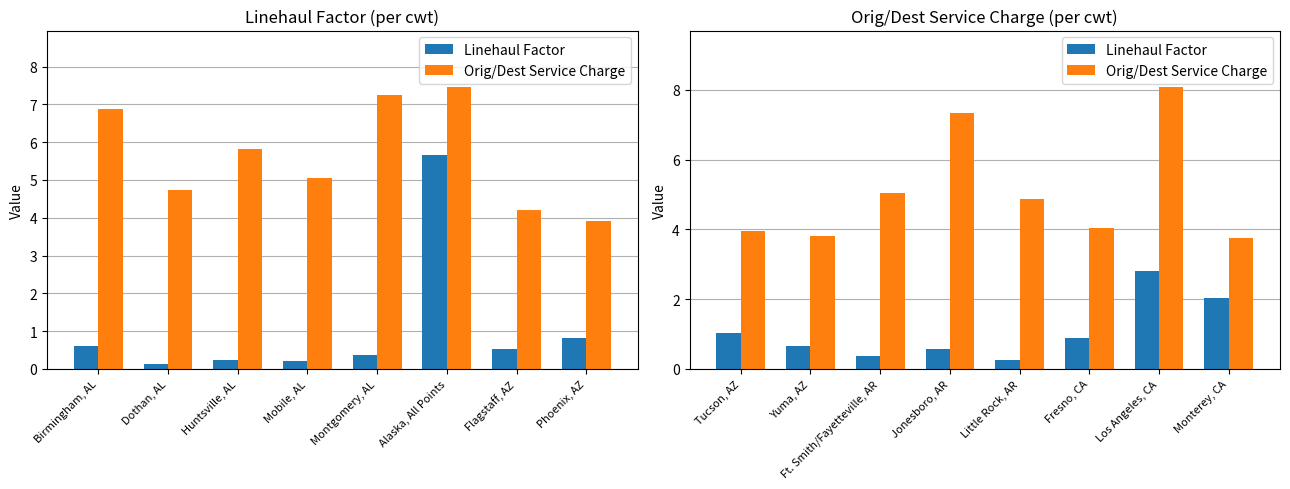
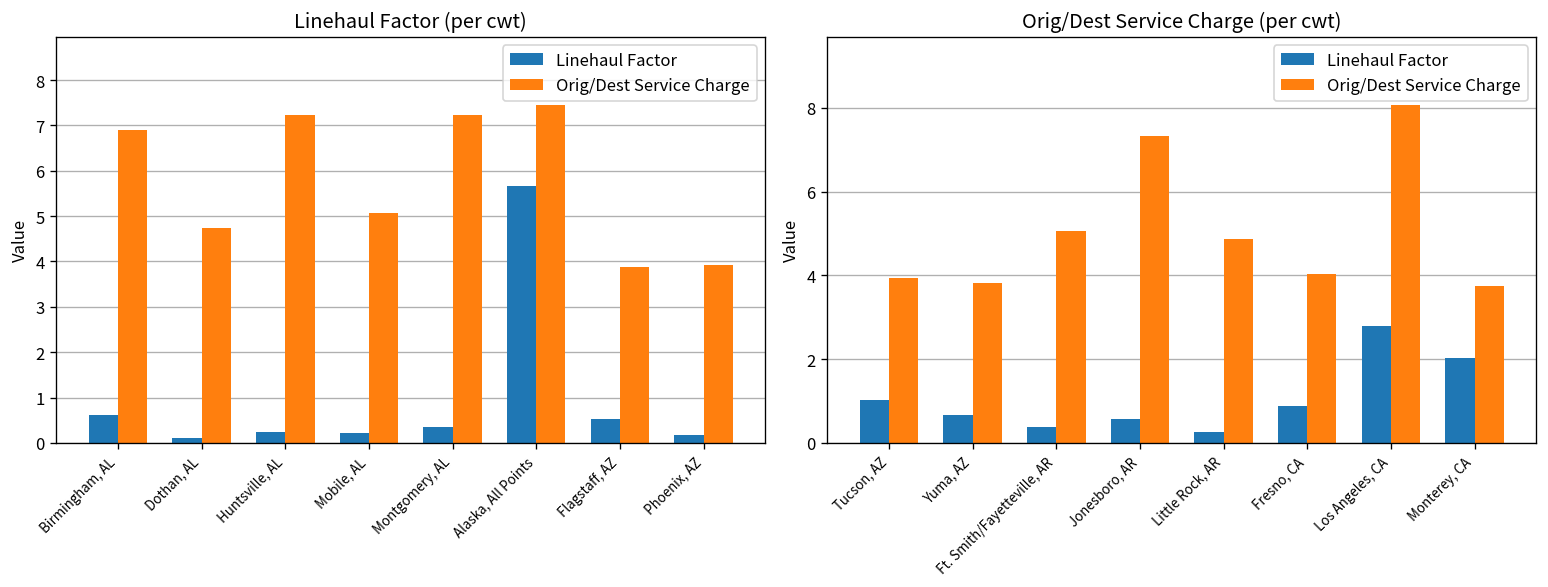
  {
    "Linehaul Factor (per cwt)": {
      "Linehaul Factor": {
        "Birmingham, AL": 0.6,
        "Dothan, AL": 0.1,
        "Huntsville, AL": 0.3,
        "Mobile, AL": 0.2,
        "Montgomery, AL": 0.4,
        "Alaska, All Points": 5.7,
        "Flagstaff, AZ": 0.5,
-       "Phoenix, AZ": 0.8
+       "Phoenix, AZ": 0.2
      },
      "Orig/Dest Service Charge": {
        "Birmingham, AL": 6.9,
        "Dothan, AL": 4.7,
-       "Huntsville, AL": 5.8,
+       "Huntsville, AL": 7.2,
        "Mobile, AL": 5.1,
        "Montgomery, AL": 7.2,
        "Alaska, All Points": 7.5,
-       "Flagstaff, AZ": 4.2,
+       "Flagstaff, AZ": 3.9,
        "Phoenix, AZ": 3.9
      }
    },
    "Orig/Dest Service Charge (per cwt)": {
      "Linehaul Factor": {
        "Tucson, AZ": 1.0,
        "Yuma, AZ": 0.7,
        "Ft. Smith/Fayetteville, AR": 0.4,
        "Jonesboro, AR": 0.6,
        "Little Rock, AR": 0.3,
        "Fresno, CA": 0.9,
        "Los Angeles, CA": 2.8,
        "Monterey, CA": 2.0
      },
      "Orig/Dest Service Charge": {
        "Tucson, AZ": 4.0,
        "Yuma, AZ": 3.8,
        "Ft. Smith/Fayetteville, AR": 5.1,
        "Jonesboro, AR": 7.3,
        "Little Rock, AR": 4.9,
        "Fresno, CA": 4.0,
        "Los Angeles, CA": 8.1,
        "Monterey, CA": 3.7
      }
    }
  }
